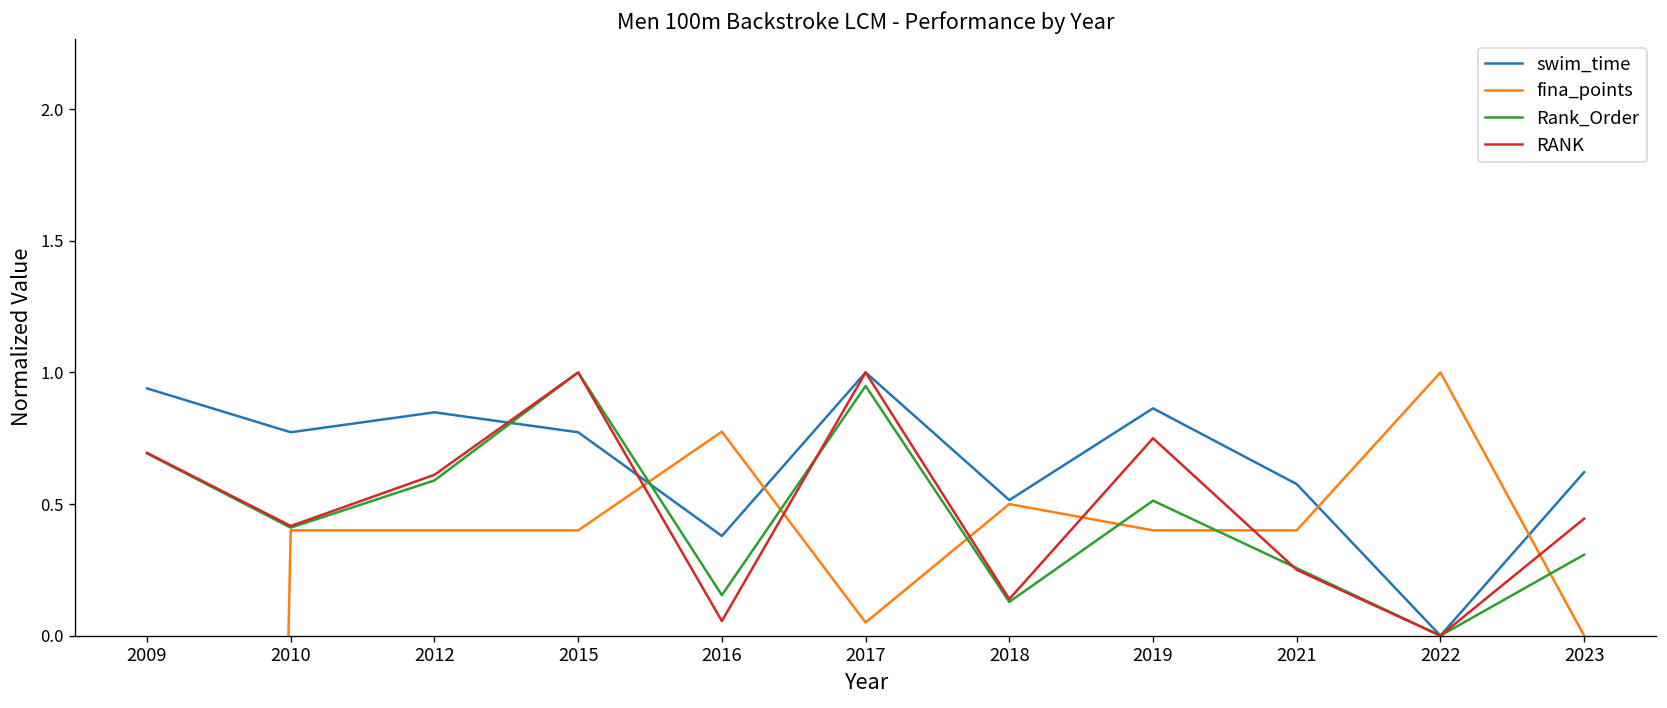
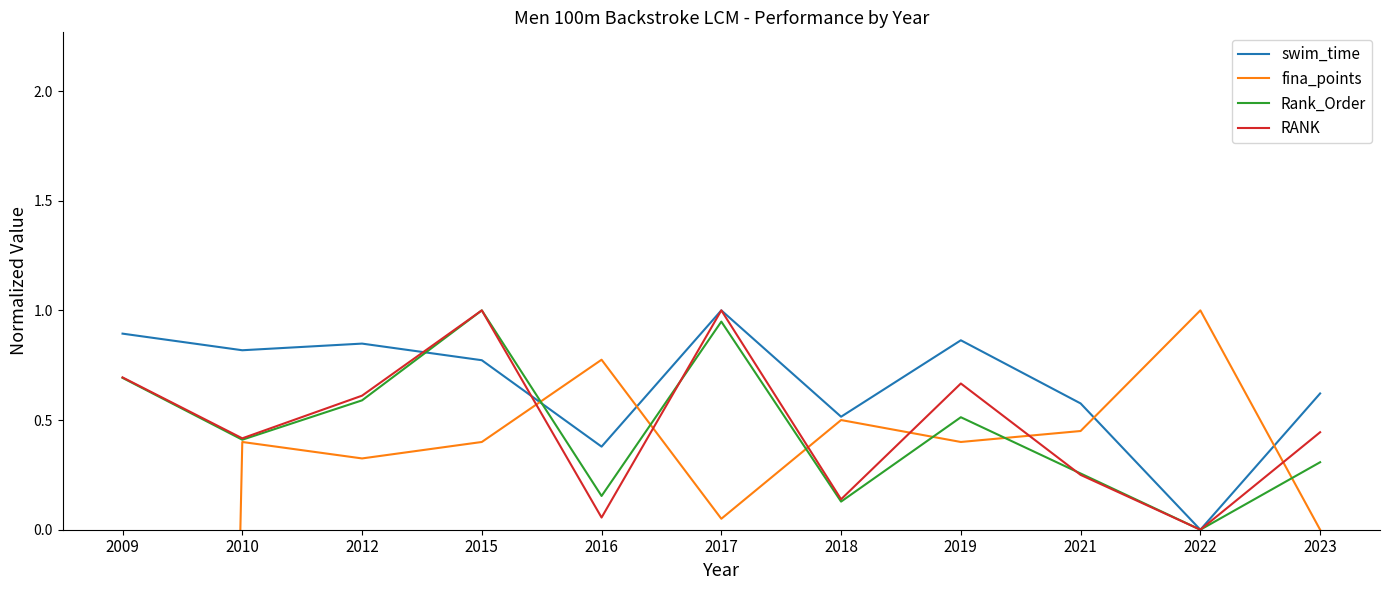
  {
    "swim_time": {
-     "2009": 0.94,
-     "2010": 0.77,
+     "2009": 0.89,
+     "2010": 0.82,
      "2012": 0.85,
      "2015": 0.77,
      "2016": 0.38,
      "2018": 0.52,
      "2019": 0.86,
      "2021": 0.58,
      "2023": 0.62
    },
    "fina_points": {
-     "2012": 0.40,
+     "2012": 0.33,
      "2015": 0.40,
      "2016": 0.78,
      "2017": 0.05,
      "2018": 0.50,
      "2019": 0.40,
-     "2021": 0.40,
+     "2021": 0.45,
      "2022": 1.00,
      "2023": 0.00
    },
    "Rank_Order": {
      "2012": 0.59,
      "2016": 0.15,
      "2017": 0.95,
      "2019": 0.51,
      "2023": 0.31
    },
    "RANK": {
      "2012": 0.61,
      "2016": 0.06,
-     "2019": 0.75,
+     "2019": 0.67,
      "2023": 0.44
    }
  }
